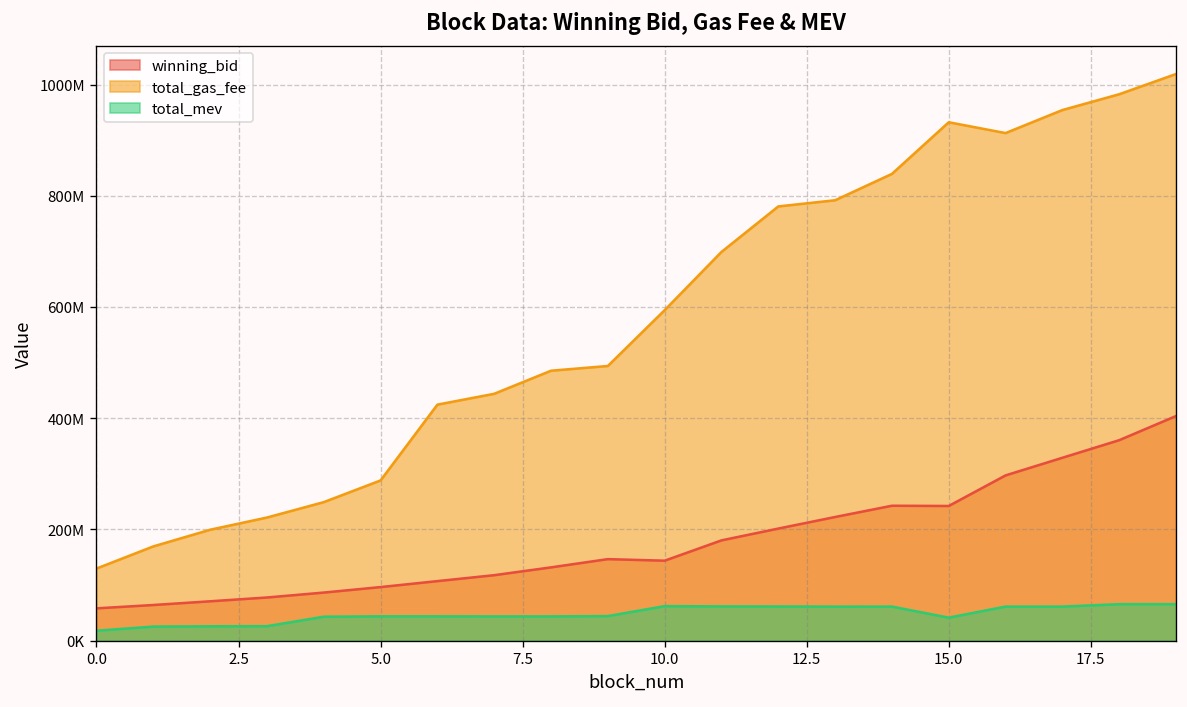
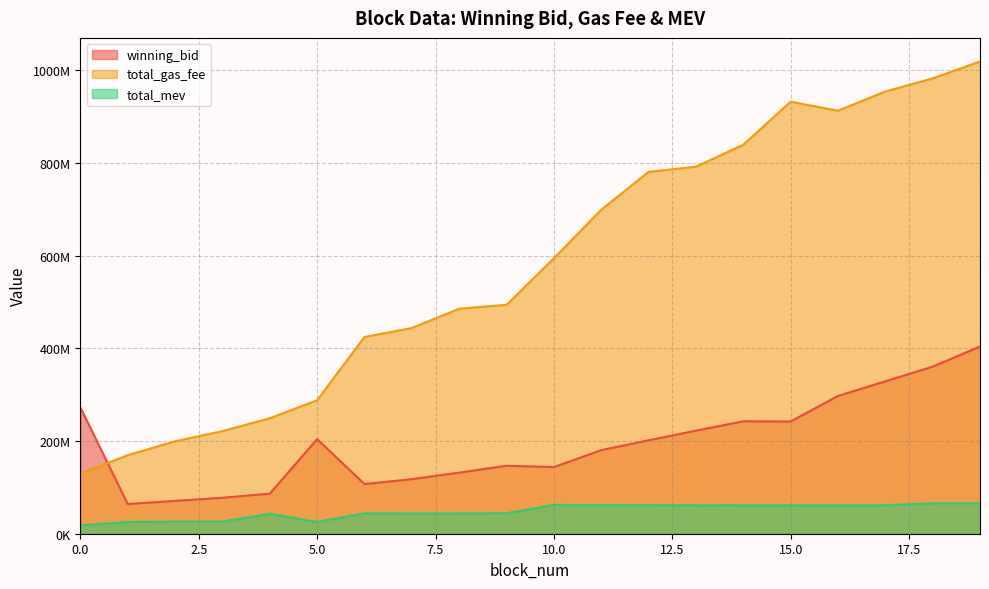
  {
    "winning_bid": {
-     "0.0": 60000000,
-     "5.0": 100000000,
+     "0.0": 270000000,
+     "5.0": 200000000,
      "10.0": 140000000,
      "15.0": 240000000
    },
    "total_gas_fee": {
      "0.0": 130000000,
      "5.0": 290000000,
      "10.0": 590000000,
      "15.0": 930000000
    },
    "total_mev": {
      "0.0": 20000000,
-     "5.0": 40000000,
+     "5.0": 30000000,
      "10.0": 60000000,
-     "15.0": 40000000
+     "15.0": 60000000
    }
  }
